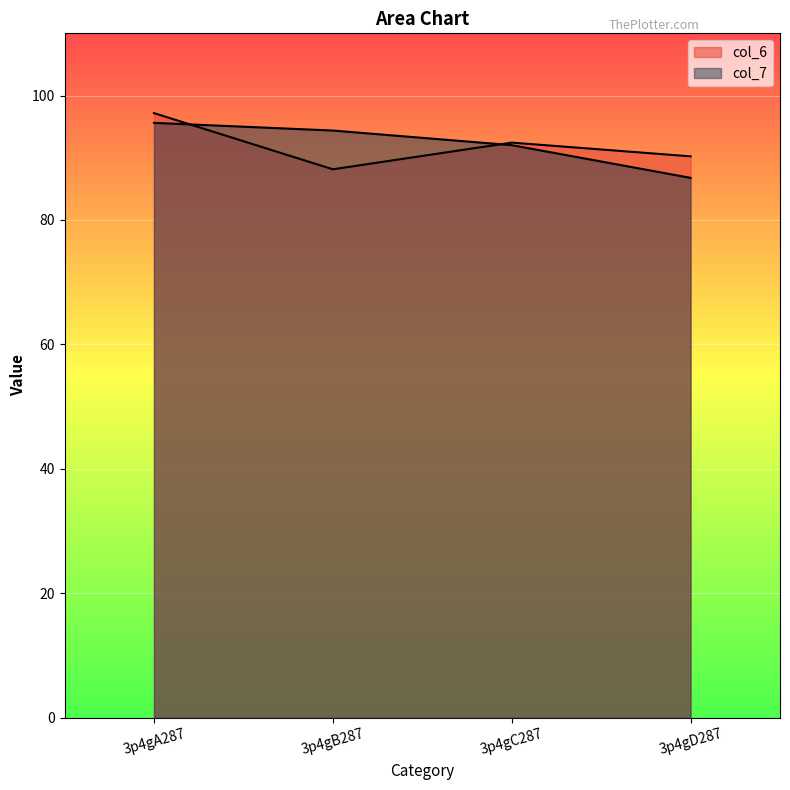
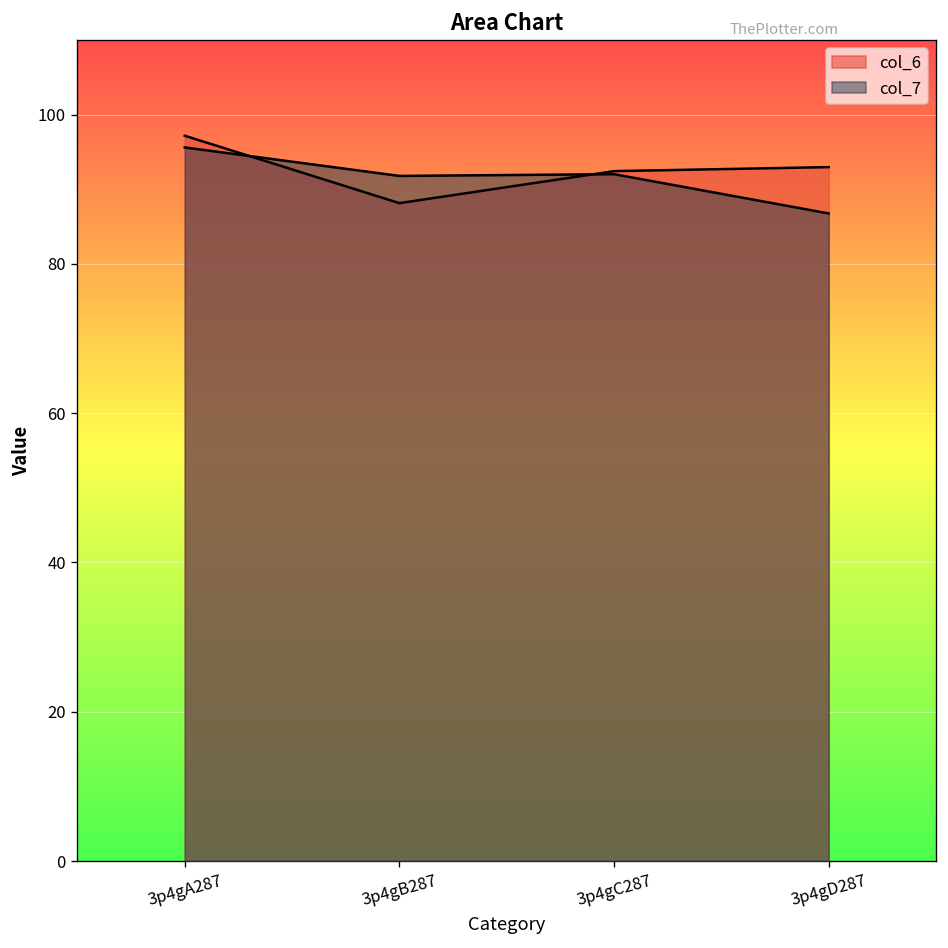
  {
    "col_6": {
      "3p4gA287": 97,
      "3p4gB287": 88,
-     "3p4gD287": 90
+     "3p4gD287": 93
    },
    "col_7": {
      "3p4gA287": 96,
-     "3p4gB287": 94,
+     "3p4gB287": 92,
      "3p4gD287": 87
    }
  }
